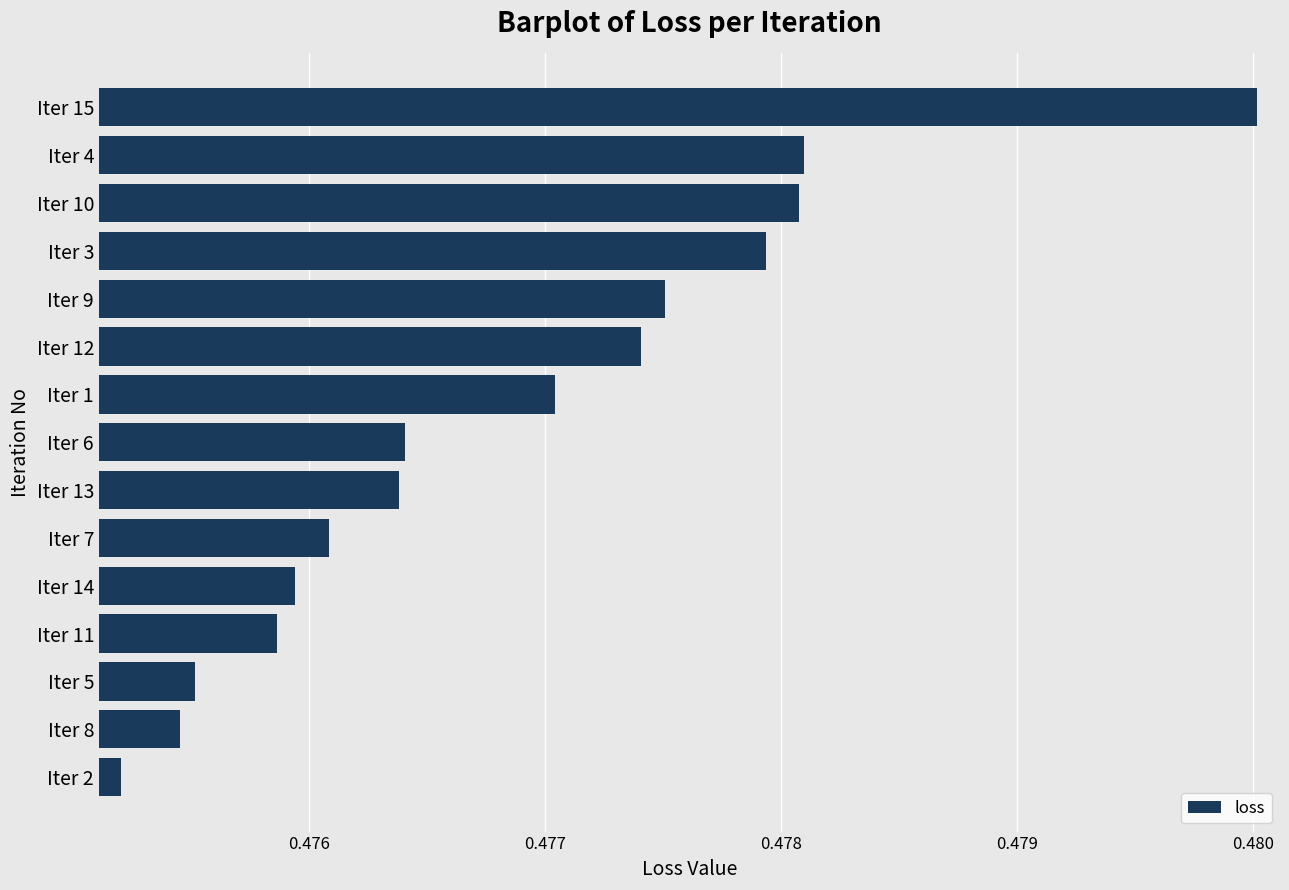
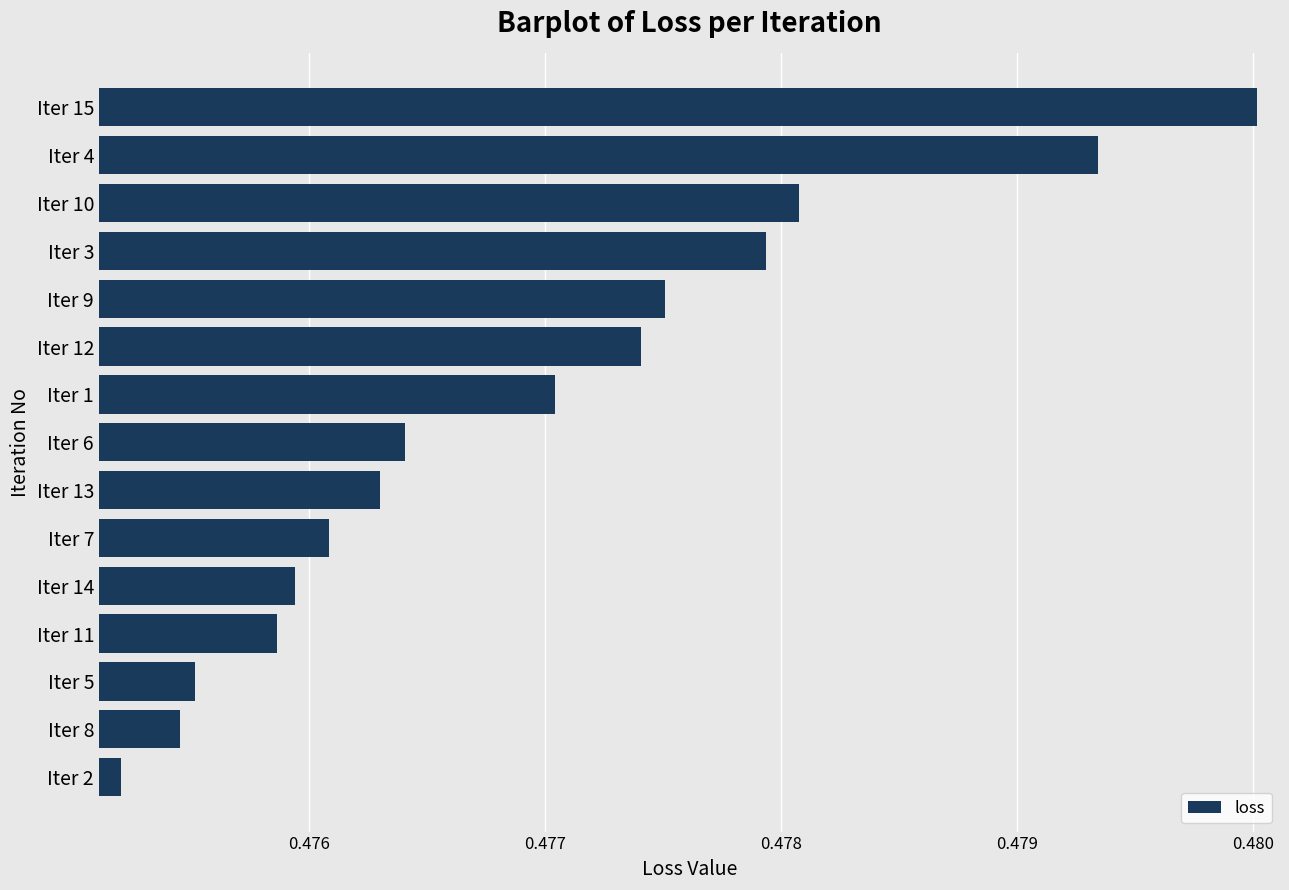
  {
    "Iter 15": 0.48002,
-   "Iter 4": 0.47810,
+   "Iter 4": 0.47934,
    "Iter 10": 0.47808,
    "Iter 3": 0.47794,
    "Iter 9": 0.47751,
    "Iter 12": 0.47741,
    "Iter 1": 0.47704,
    "Iter 6": 0.47641,
-   "Iter 13": 0.47638,
+   "Iter 13": 0.47630,
    "Iter 7": 0.47608,
    "Iter 14": 0.47594,
    "Iter 11": 0.47586,
    "Iter 5": 0.47552,
    "Iter 8": 0.47545,
    "Iter 2": 0.47520
  }
